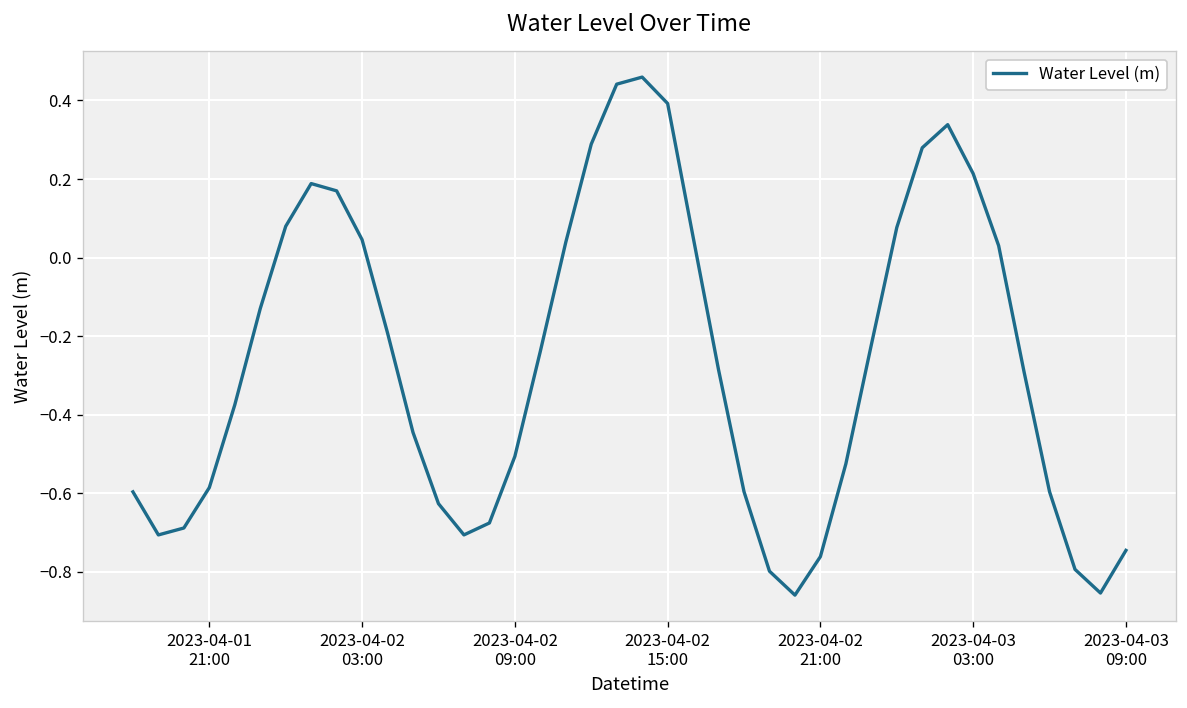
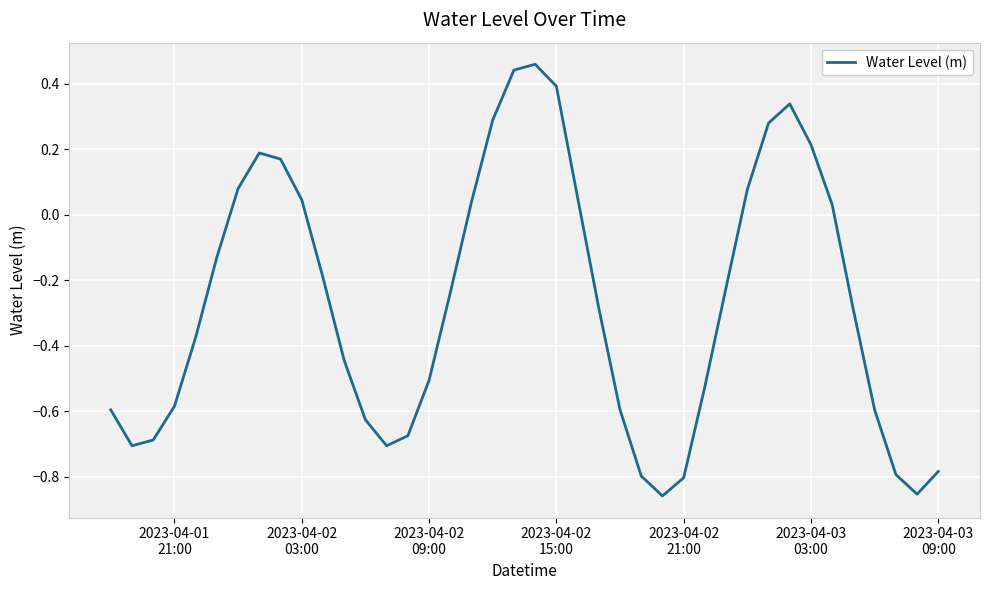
  {
    "2023-04-01 21:00": -0.59,
    "2023-04-02 03:00": 0.05,
    "2023-04-02 09:00": -0.51,
    "2023-04-02 15:00": 0.39,
-   "2023-04-02 21:00": -0.76,
+   "2023-04-02 21:00": -0.80,
    "2023-04-03 03:00": 0.21,
-   "2023-04-03 09:00": -0.75
+   "2023-04-03 09:00": -0.78
  }
